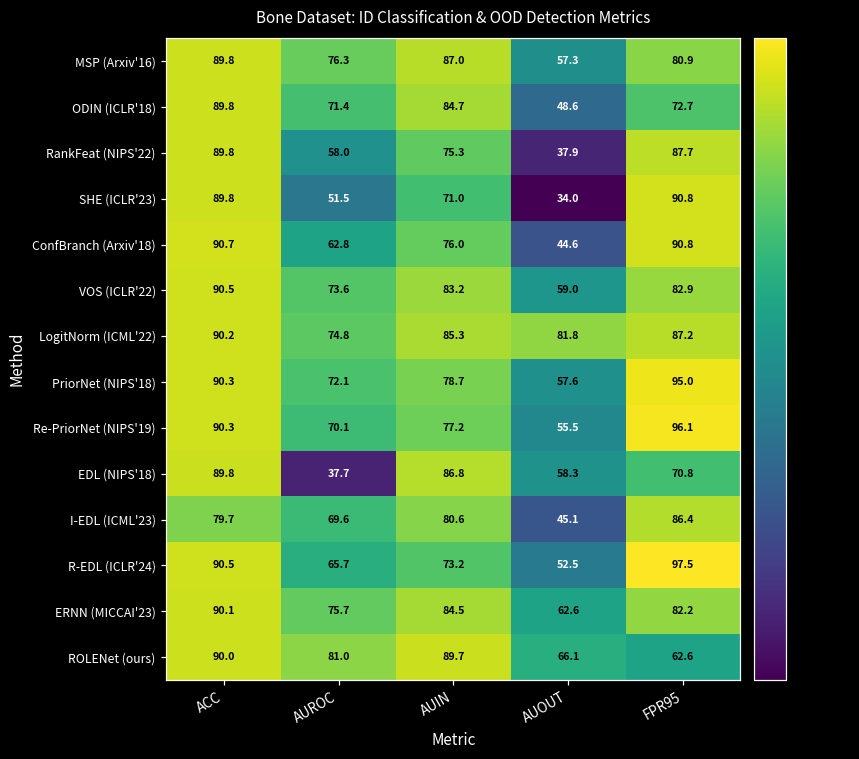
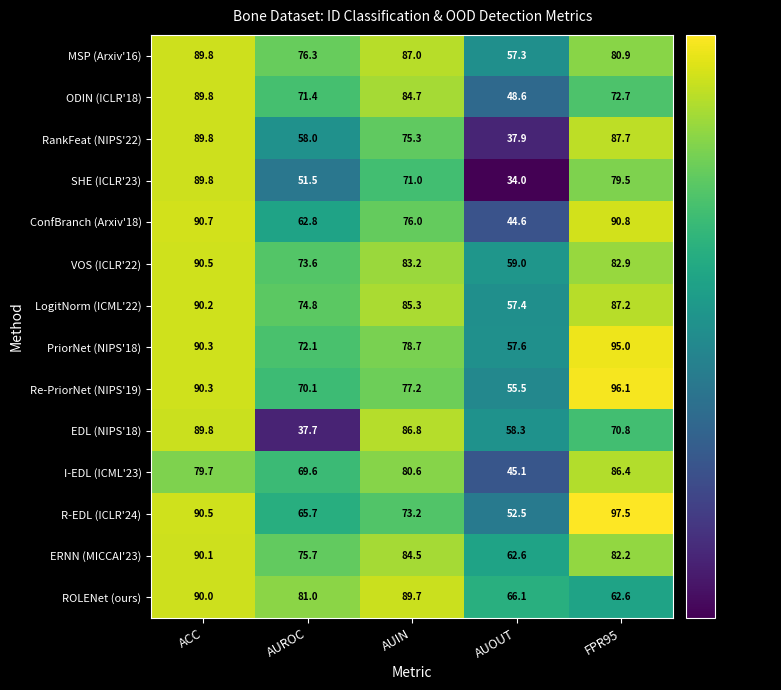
  {
    "MSP (Arxiv'16)": {
      "ACC": 89.8,
      "AUROC": 76.3,
      "AUIN": 87.0,
      "AUOUT": 57.3,
      "FPR95": 80.9
    },
    "ODIN (ICLR'18)": {
      "ACC": 89.8,
      "AUROC": 71.4,
      "AUIN": 84.7,
      "AUOUT": 48.6,
      "FPR95": 72.7
    },
    "RankFeat (NIPS'22)": {
      "ACC": 89.8,
      "AUROC": 58.0,
      "AUIN": 75.3,
      "AUOUT": 37.9,
      "FPR95": 87.7
    },
    "SHE (ICLR'23)": {
      "ACC": 89.8,
      "AUROC": 51.5,
      "AUIN": 71.0,
      "AUOUT": 34.0,
-     "FPR95": 90.8
+     "FPR95": 79.5
    },
    "ConfBranch (Arxiv'18)": {
      "ACC": 90.7,
      "AUROC": 62.8,
      "AUIN": 76.0,
      "AUOUT": 44.6,
      "FPR95": 90.8
    },
    "VOS (ICLR'22)": {
      "ACC": 90.5,
      "AUROC": 73.6,
      "AUIN": 83.2,
      "AUOUT": 59.0,
      "FPR95": 82.9
    },
    "LogitNorm (ICML'22)": {
      "ACC": 90.2,
      "AUROC": 74.8,
      "AUIN": 85.3,
-     "AUOUT": 81.8,
+     "AUOUT": 57.4,
      "FPR95": 87.2
    },
    "PriorNet (NIPS'18)": {
      "ACC": 90.3,
      "AUROC": 72.1,
      "AUIN": 78.7,
      "AUOUT": 57.6,
      "FPR95": 95.0
    },
    "Re-PriorNet (NIPS'19)": {
      "ACC": 90.3,
      "AUROC": 70.1,
      "AUIN": 77.2,
      "AUOUT": 55.5,
      "FPR95": 96.1
    },
    "EDL (NIPS'18)": {
      "ACC": 89.8,
      "AUROC": 37.7,
      "AUIN": 86.8,
      "AUOUT": 58.3,
      "FPR95": 70.8
    },
    "I-EDL (ICML'23)": {
      "ACC": 79.7,
      "AUROC": 69.6,
      "AUIN": 80.6,
      "AUOUT": 45.1,
      "FPR95": 86.4
    },
    "R-EDL (ICLR'24)": {
      "ACC": 90.5,
      "AUROC": 65.7,
      "AUIN": 73.2,
      "AUOUT": 52.5,
      "FPR95": 97.5
    },
    "ERNN (MICCAI'23)": {
      "ACC": 90.1,
      "AUROC": 75.7,
      "AUIN": 84.5,
      "AUOUT": 62.6,
      "FPR95": 82.2
    },
    "ROLENet (ours)": {
      "ACC": 90.0,
      "AUROC": 81.0,
      "AUIN": 89.7,
      "AUOUT": 66.1,
      "FPR95": 62.6
    }
  }
